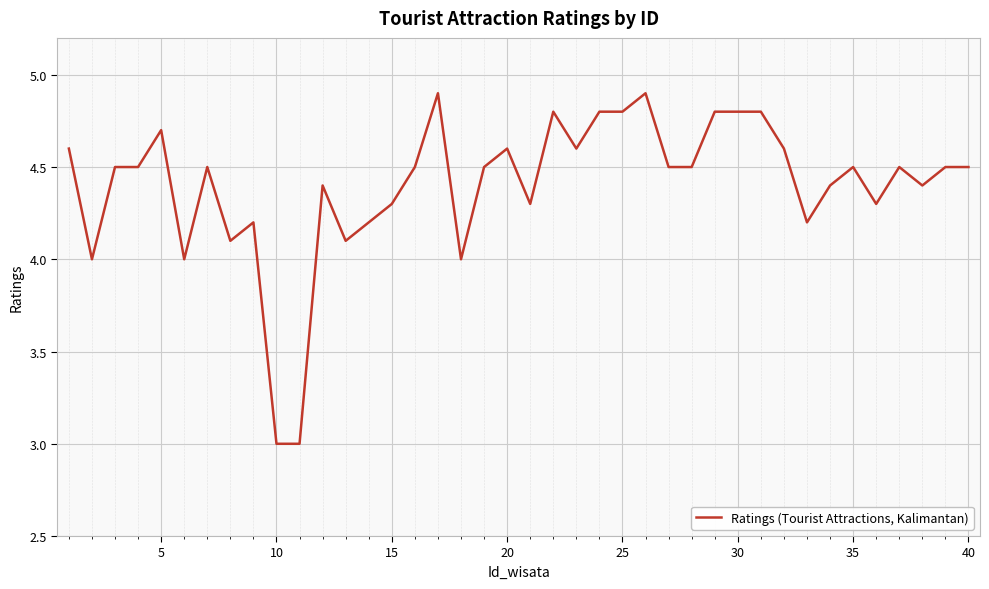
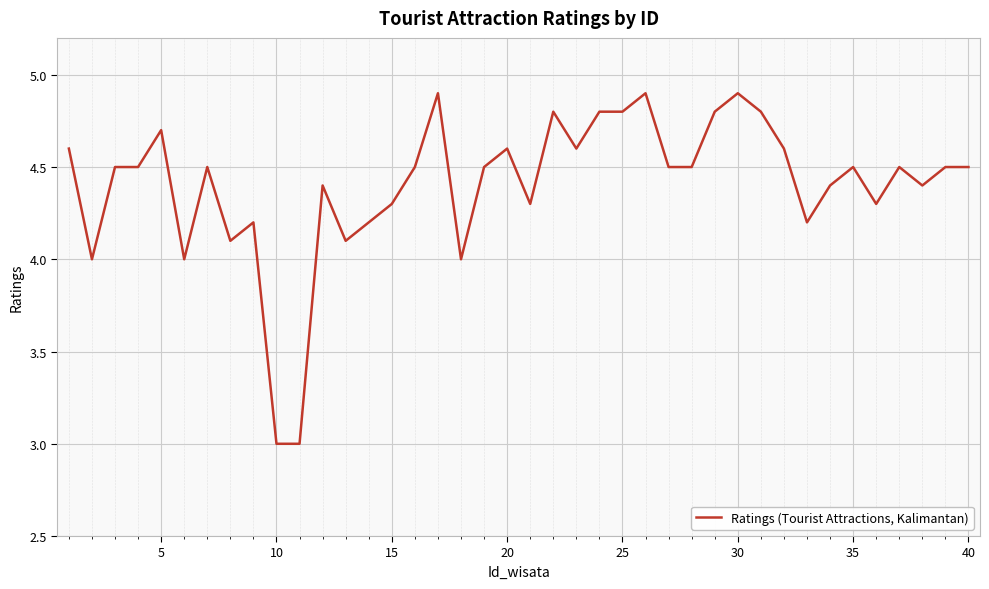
  {
    "5": 4.7,
    "10": 3.0,
    "15": 4.3,
    "20": 4.6,
    "25": 4.8,
-   "30": 4.8,
+   "30": 4.9,
    "35": 4.5,
    "40": 4.5
  }
